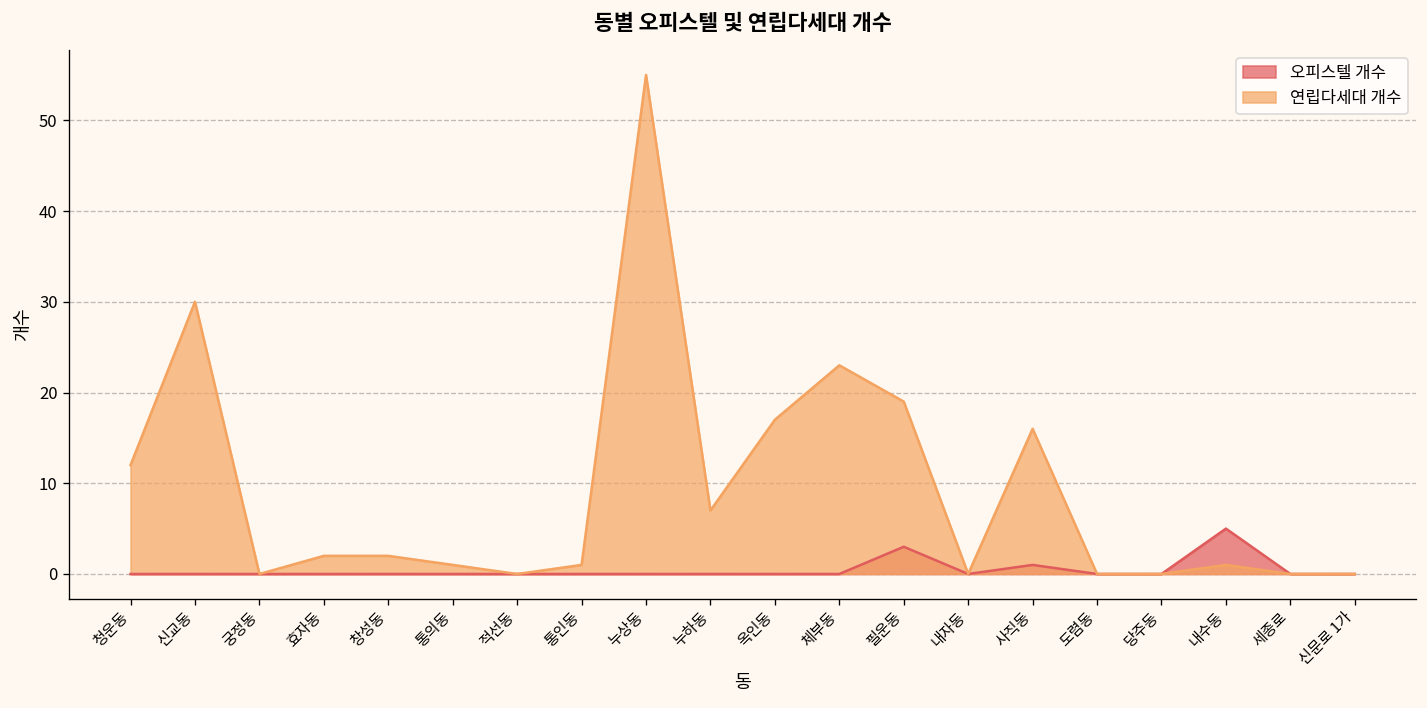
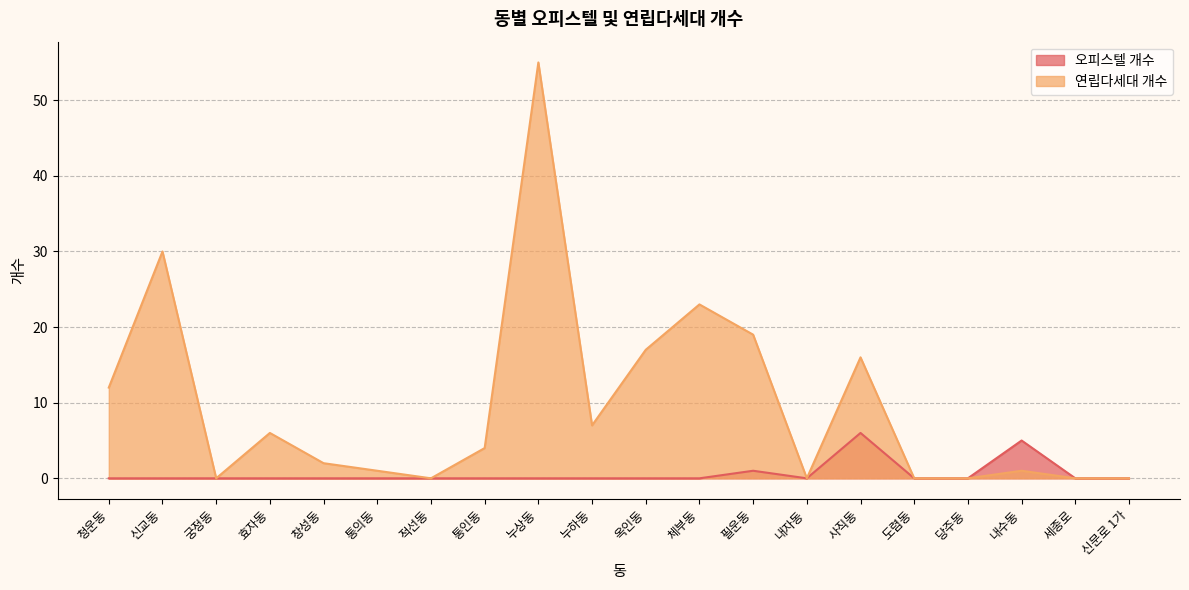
  {
    "오피스텔 개수": {
      "청운동": 0,
      "신교동": 0,
      "효자동": 0,
      "창성동": 0,
      "통의동": 0,
      "통인동": 0,
      "누상동": 0,
      "누하동": 0,
      "옥인동": 0,
      "체부동": 0,
-     "필운동": 3,
-     "사직동": 1,
+     "필운동": 1,
+     "사직동": 6,
      "내수동": 5
    },
    "연립다세대 개수": {
      "청운동": 12,
      "신교동": 30,
-     "효자동": 2,
+     "효자동": 6,
      "창성동": 2,
      "통의동": 1,
-     "통인동": 1,
+     "통인동": 4,
      "누상동": 55,
      "누하동": 7,
      "옥인동": 17,
      "체부동": 23,
      "필운동": 19,
      "사직동": 16,
      "내수동": 1
    }
  }
